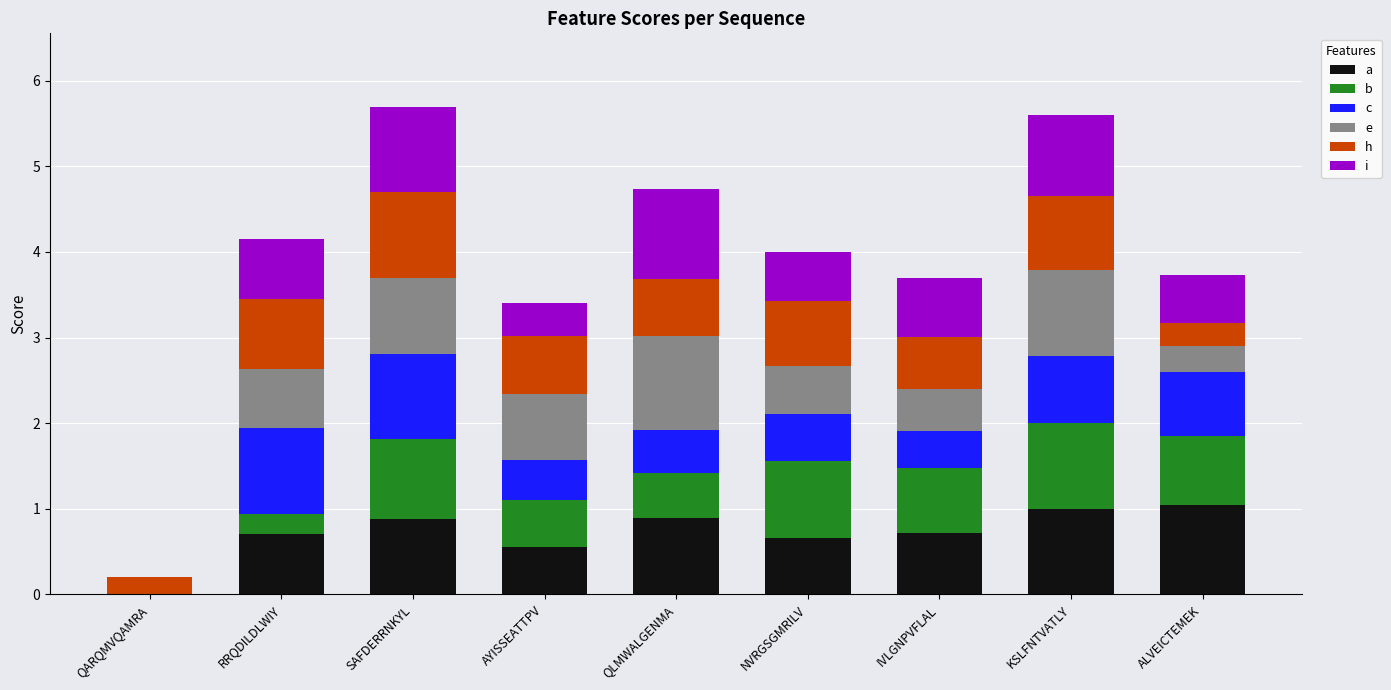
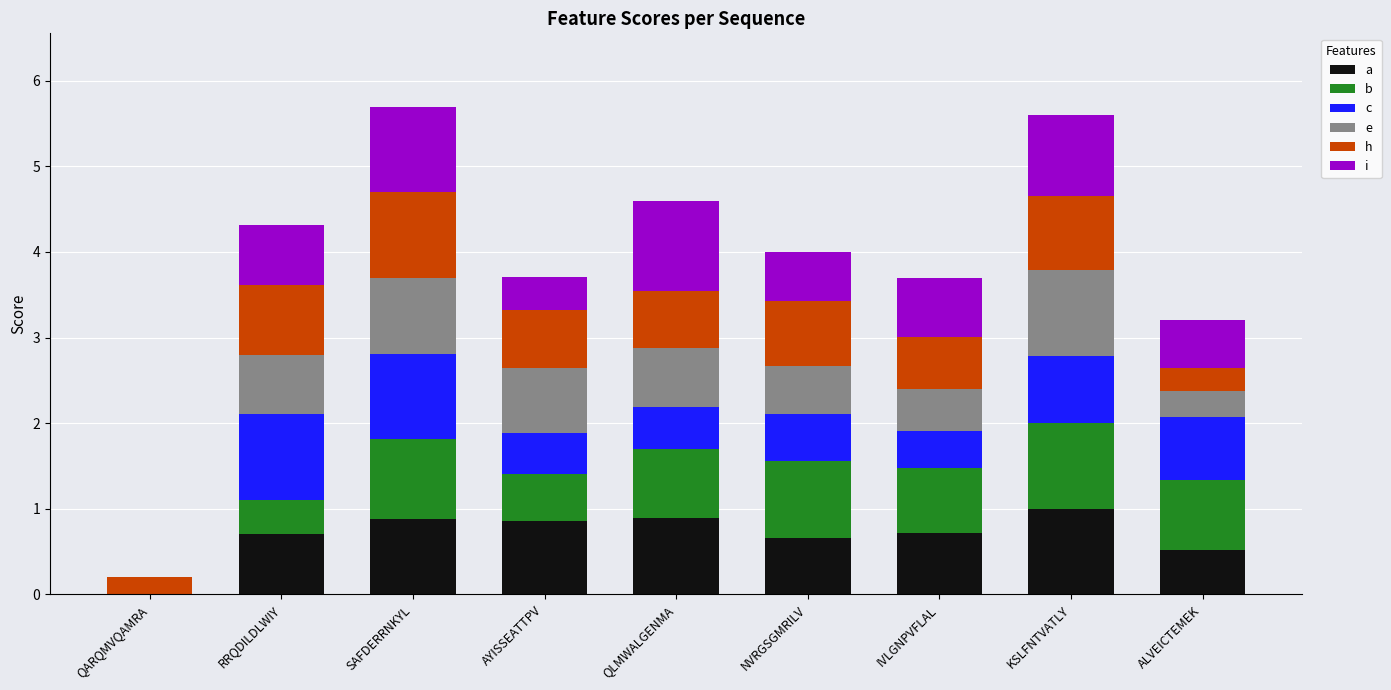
  {
    "a": {
      "QARQMVQAMRA": 0.0,
      "RRQDILDLWIY": 0.7,
      "SAFDERRNKYL": 0.9,
-     "AYISSEATTPV": 0.6,
+     "AYISSEATTPV": 0.9,
      "QLMWALGENMA": 0.9,
      "NVRGSGMRILV": 0.7,
      "IVLGNPVFLAL": 0.7,
      "KSLFNTVATLY": 1.0,
-     "ALVEICTEMEK": 1.0
+     "ALVEICTEMEK": 0.5
    },
    "b": {
      "QARQMVQAMRA": 0.0,
-     "RRQDILDLWIY": 0.2,
+     "RRQDILDLWIY": 0.4,
      "SAFDERRNKYL": 0.9,
      "AYISSEATTPV": 0.5,
-     "QLMWALGENMA": 0.5,
+     "QLMWALGENMA": 0.8,
      "NVRGSGMRILV": 0.9,
      "IVLGNPVFLAL": 0.8,
      "KSLFNTVATLY": 1.0,
      "ALVEICTEMEK": 0.8
    },
    "c": {
      "QARQMVQAMRA": 0.0,
      "RRQDILDLWIY": 1.0,
      "SAFDERRNKYL": 1.0,
      "AYISSEATTPV": 0.5,
      "QLMWALGENMA": 0.5,
      "NVRGSGMRILV": 0.6,
      "IVLGNPVFLAL": 0.4,
      "KSLFNTVATLY": 0.8,
      "ALVEICTEMEK": 0.7
    },
    "e": {
      "QARQMVQAMRA": 0.0,
      "RRQDILDLWIY": 0.7,
      "SAFDERRNKYL": 0.9,
      "AYISSEATTPV": 0.8,
-     "QLMWALGENMA": 1.1,
+     "QLMWALGENMA": 0.7,
      "NVRGSGMRILV": 0.6,
      "IVLGNPVFLAL": 0.5,
      "KSLFNTVATLY": 1.0,
      "ALVEICTEMEK": 0.3
    },
    "h": {
      "QARQMVQAMRA": 0.2,
      "RRQDILDLWIY": 0.8,
      "SAFDERRNKYL": 1.0,
      "AYISSEATTPV": 0.7,
      "QLMWALGENMA": 0.7,
      "NVRGSGMRILV": 0.8,
      "IVLGNPVFLAL": 0.6,
      "KSLFNTVATLY": 0.9,
      "ALVEICTEMEK": 0.3
    },
    "i": {
      "QARQMVQAMRA": 0.0,
      "RRQDILDLWIY": 0.7,
      "SAFDERRNKYL": 1.0,
      "AYISSEATTPV": 0.4,
      "QLMWALGENMA": 1.0,
      "NVRGSGMRILV": 0.6,
      "IVLGNPVFLAL": 0.7,
      "KSLFNTVATLY": 0.9,
      "ALVEICTEMEK": 0.6
    }
  }
